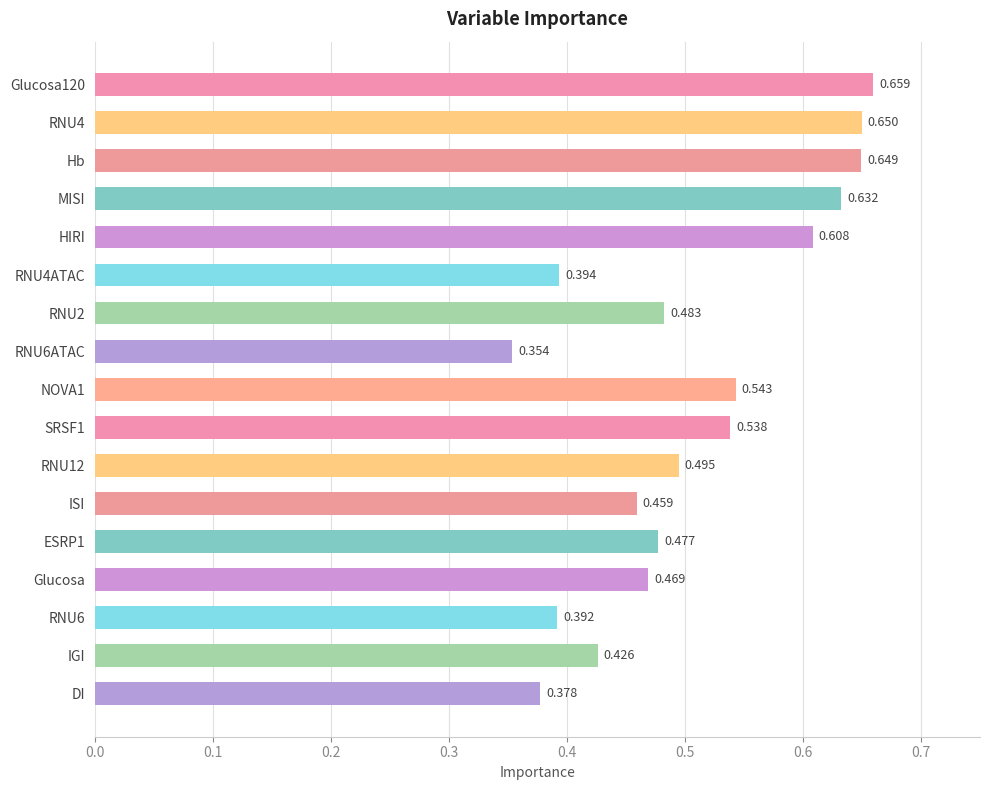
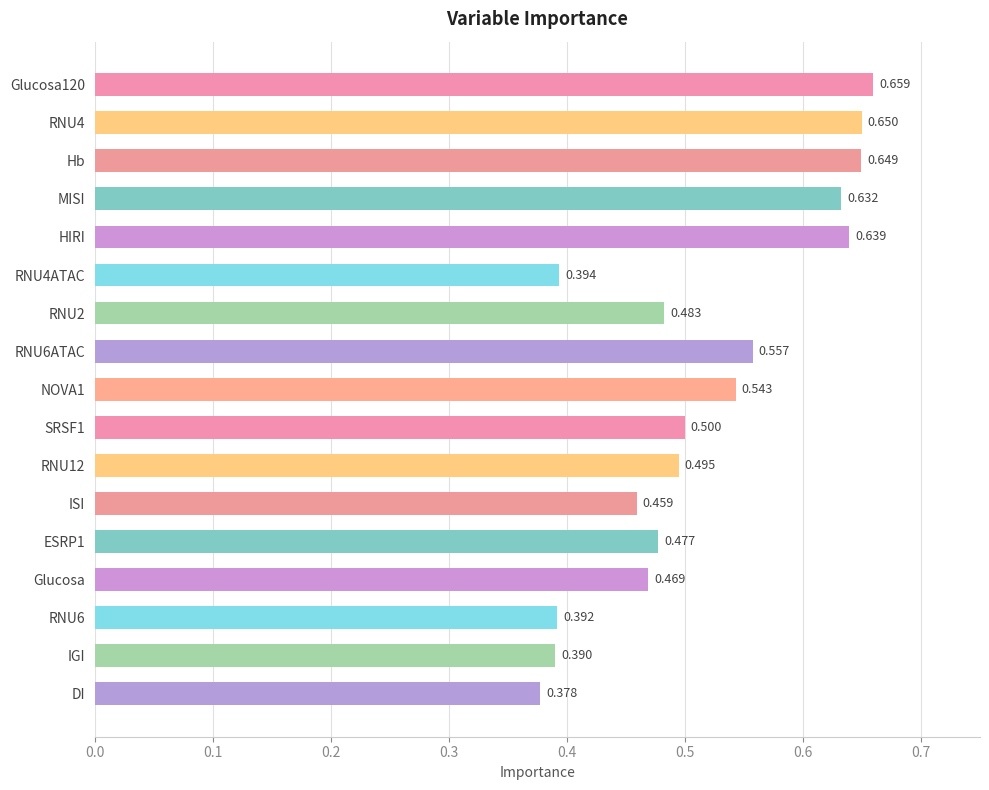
  {
    "Glucosa120": 0.659,
    "RNU4": 0.650,
    "Hb": 0.649,
    "MISI": 0.632,
-   "HIRI": 0.608,
+   "HIRI": 0.639,
    "RNU4ATAC": 0.394,
    "RNU2": 0.483,
-   "RNU6ATAC": 0.354,
+   "RNU6ATAC": 0.557,
    "NOVA1": 0.543,
-   "SRSF1": 0.538,
+   "SRSF1": 0.500,
    "RNU12": 0.495,
    "ISI": 0.459,
    "ESRP1": 0.477,
    "Glucosa": 0.469,
    "RNU6": 0.392,
-   "IGI": 0.426,
+   "IGI": 0.390,
    "DI": 0.378
  }
